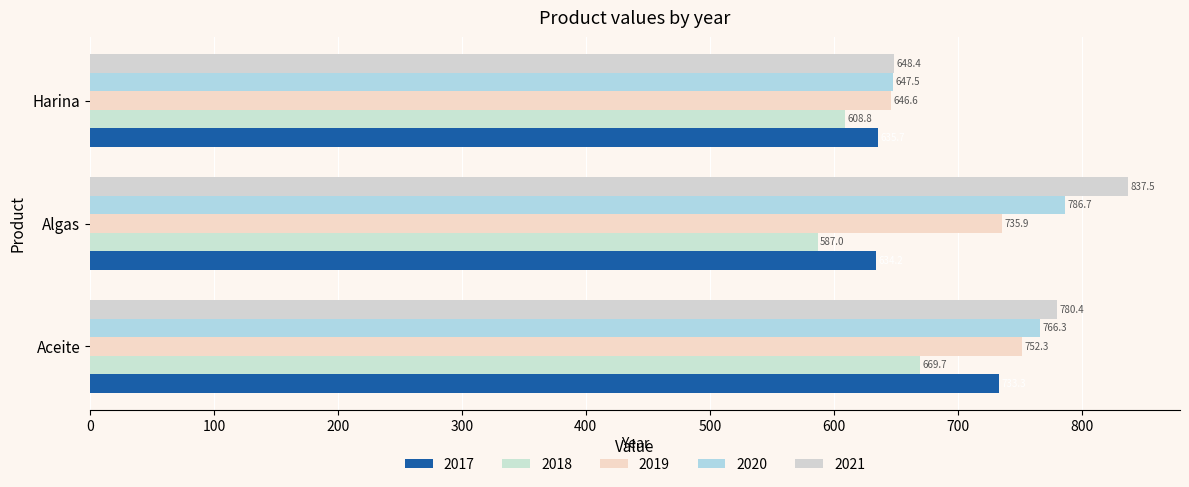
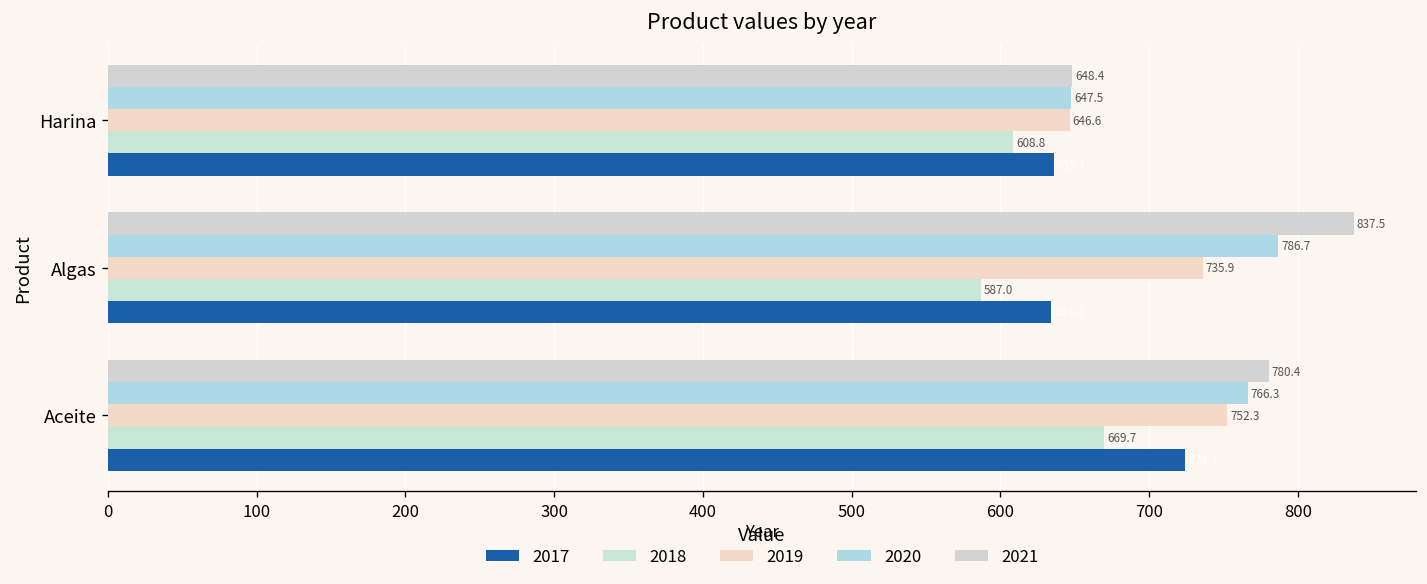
  {
    "2017": {
      "Harina": 636,
      "Algas": 634,
-     "Aceite": 733
+     "Aceite": 724
    }
  }
